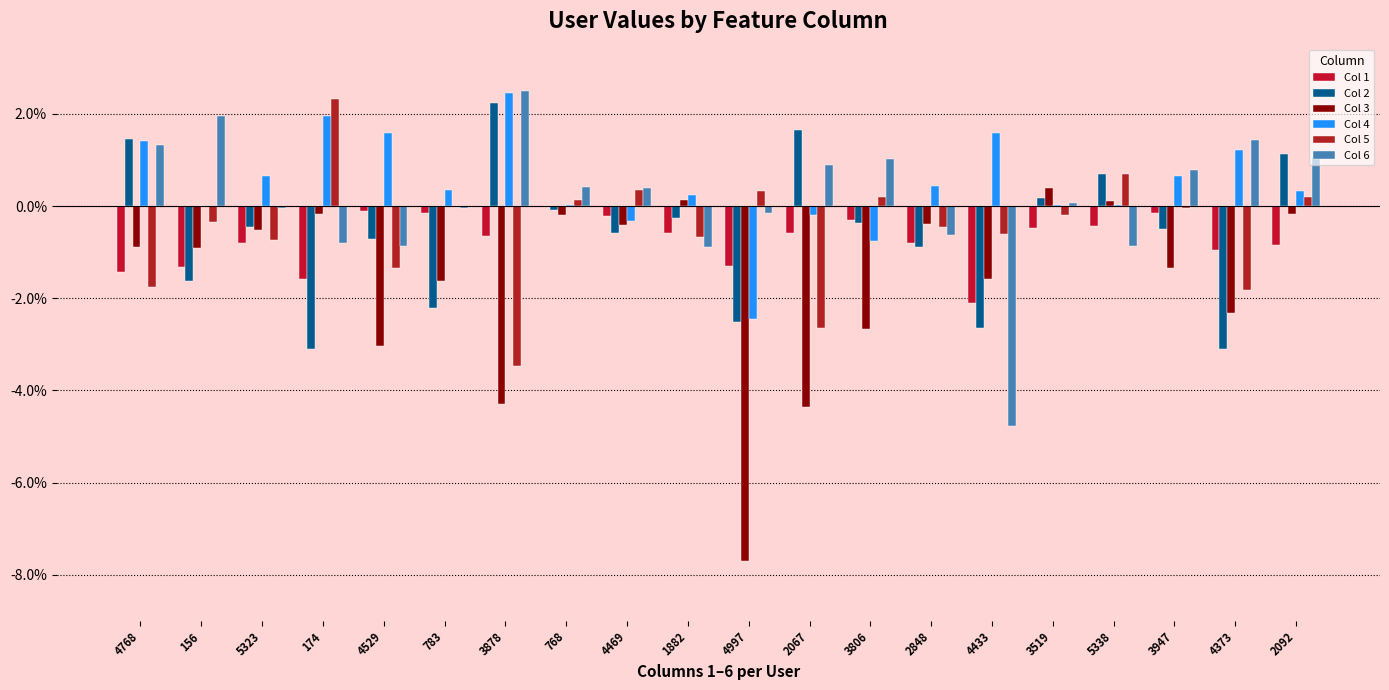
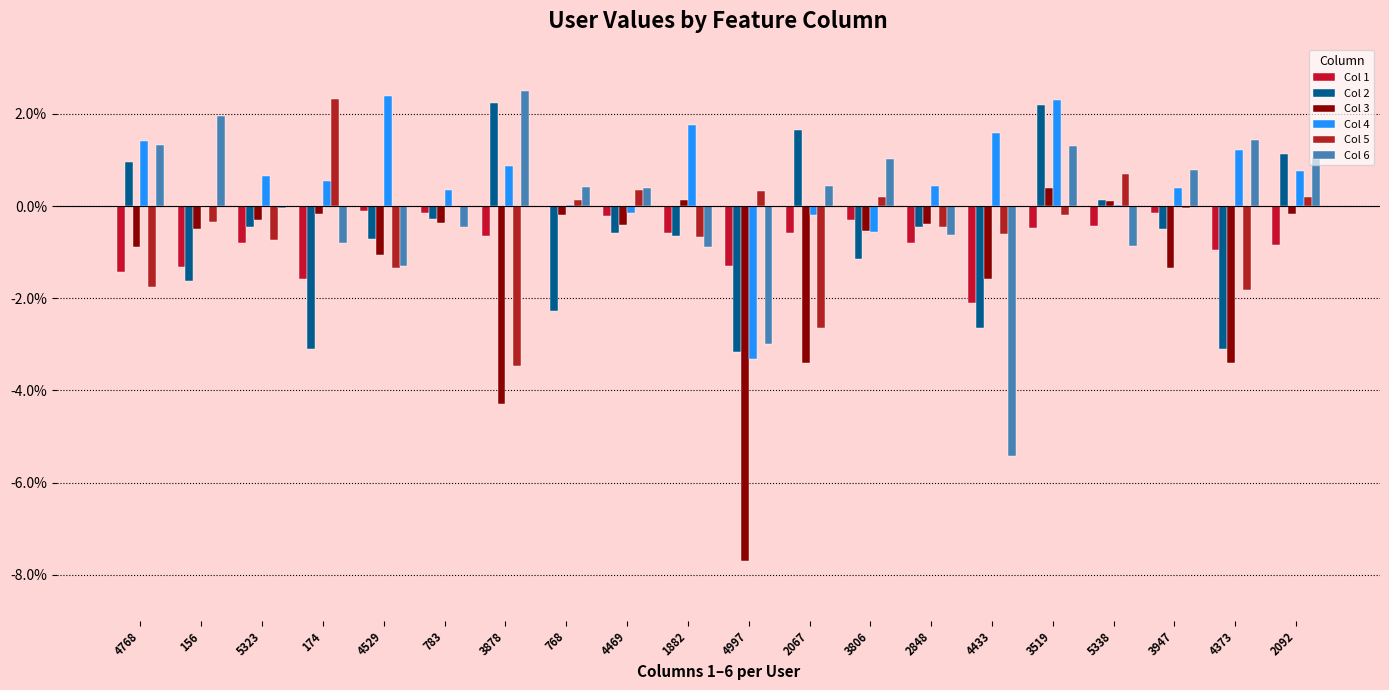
  {
    "Col 2": {
-     "4768": "1.5%",
+     "4768": "0.9%",
      "156": "-1.6%",
      "5323": "-0.5%",
      "174": "-3.1%",
      "4529": "-0.7%",
-     "783": "-2.2%",
+     "783": "-0.3%",
      "3878": "2.2%",
-     "768": "-0.1%",
+     "768": "-2.3%",
      "4469": "-0.6%",
-     "1882": "-0.3%",
-     "4997": "-2.5%",
+     "1882": "-0.7%",
+     "4997": "-3.2%",
      "2067": "1.6%",
-     "3806": "-0.4%",
-     "2848": "-0.9%",
+     "3806": "-1.1%",
+     "2848": "-0.5%",
      "4433": "-2.6%",
-     "3519": "0.2%",
-     "5338": "0.7%",
+     "3519": "2.2%",
+     "5338": "0.1%",
      "3947": "-0.5%",
      "4373": "-3.1%",
      "2092": "1.1%"
    },
    "Col 3": {
      "4768": "-0.9%",
-     "156": "-0.9%",
-     "5323": "-0.5%",
+     "156": "-0.5%",
+     "5323": "-0.3%",
      "174": "-0.2%",
-     "4529": "-3.0%",
-     "783": "-1.6%",
+     "4529": "-1.1%",
+     "783": "-0.4%",
      "3878": "-4.3%",
      "768": "-0.2%",
      "4469": "-0.4%",
      "1882": "0.1%",
      "4997": "-7.7%",
-     "2067": "-4.4%",
-     "3806": "-2.7%",
+     "2067": "-3.4%",
+     "3806": "-0.5%",
      "2848": "-0.4%",
      "4433": "-1.6%",
      "3519": "0.4%",
      "5338": "0.1%",
      "3947": "-1.4%",
-     "4373": "-2.3%",
+     "4373": "-3.4%",
      "2092": "-0.2%"
    },
    "Col 4": {
      "4768": "1.4%",
      "5323": "0.7%",
-     "174": "1.9%",
-     "4529": "1.6%",
+     "174": "0.6%",
+     "4529": "2.4%",
      "783": "0.3%",
-     "3878": "2.5%",
-     "4469": "-0.3%",
-     "1882": "0.2%",
-     "4997": "-2.4%",
+     "3878": "0.9%",
+     "4469": "-0.1%",
+     "1882": "1.8%",
+     "4997": "-3.3%",
      "2067": "-0.2%",
-     "3806": "-0.7%",
+     "3806": "-0.6%",
      "2848": "0.4%",
      "4433": "1.6%",
-     "3519": "0.0%",
-     "3947": "0.7%",
+     "3519": "2.3%",
+     "3947": "0.4%",
      "4373": "1.2%",
-     "2092": "0.3%"
+     "2092": "0.8%"
    },
    "Col 6": {
      "4768": "1.3%",
      "156": "1.9%",
      "174": "-0.8%",
-     "4529": "-0.9%",
-     "783": "0.0%",
+     "4529": "-1.3%",
+     "783": "-0.5%",
      "3878": "2.5%",
      "768": "0.4%",
      "4469": "0.4%",
      "1882": "-0.9%",
-     "4997": "-0.1%",
-     "2067": "0.9%",
+     "4997": "-3.0%",
+     "2067": "0.4%",
      "3806": "1.0%",
      "2848": "-0.6%",
-     "4433": "-4.8%",
-     "3519": "0.1%",
+     "4433": "-5.4%",
+     "3519": "1.3%",
      "5338": "-0.9%",
      "3947": "0.8%",
      "4373": "1.4%"
    }
  }
